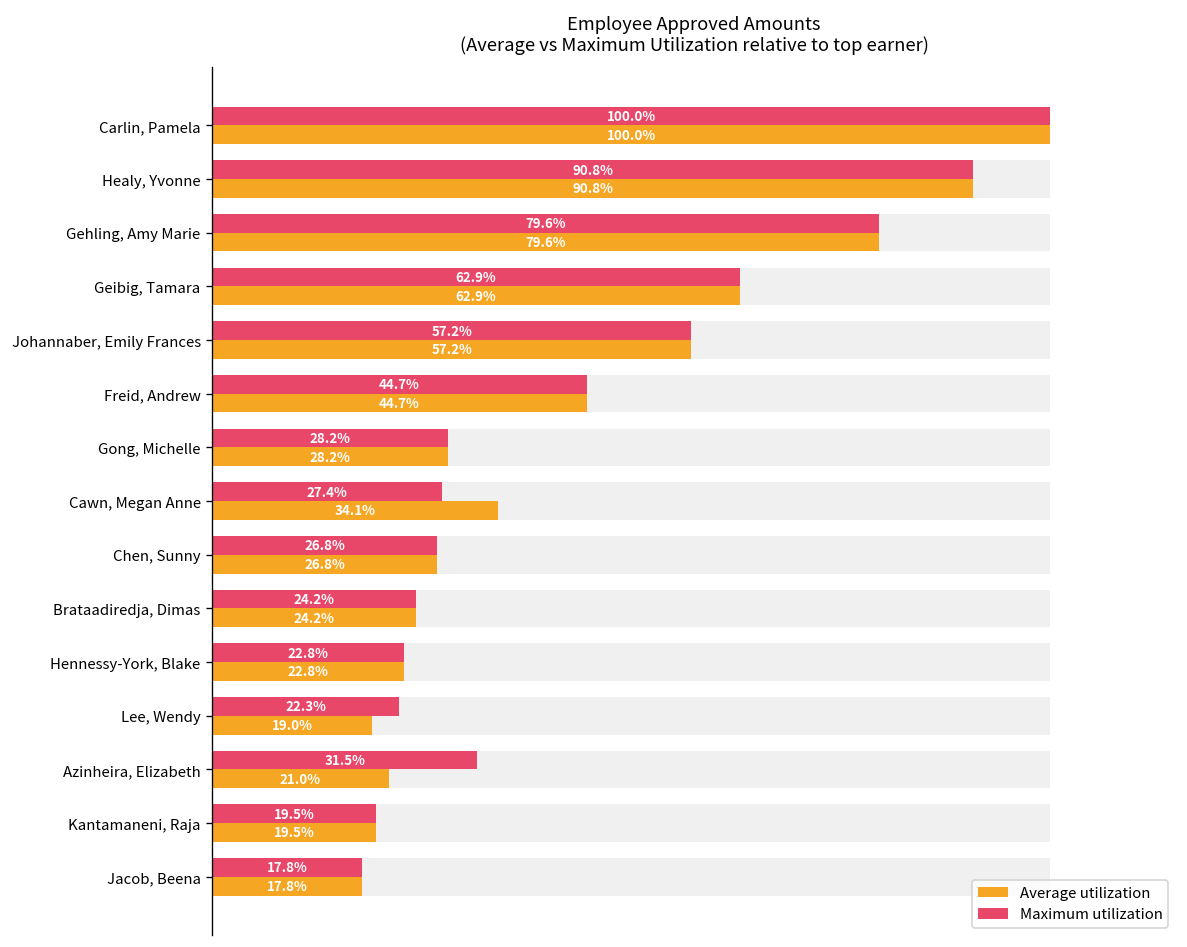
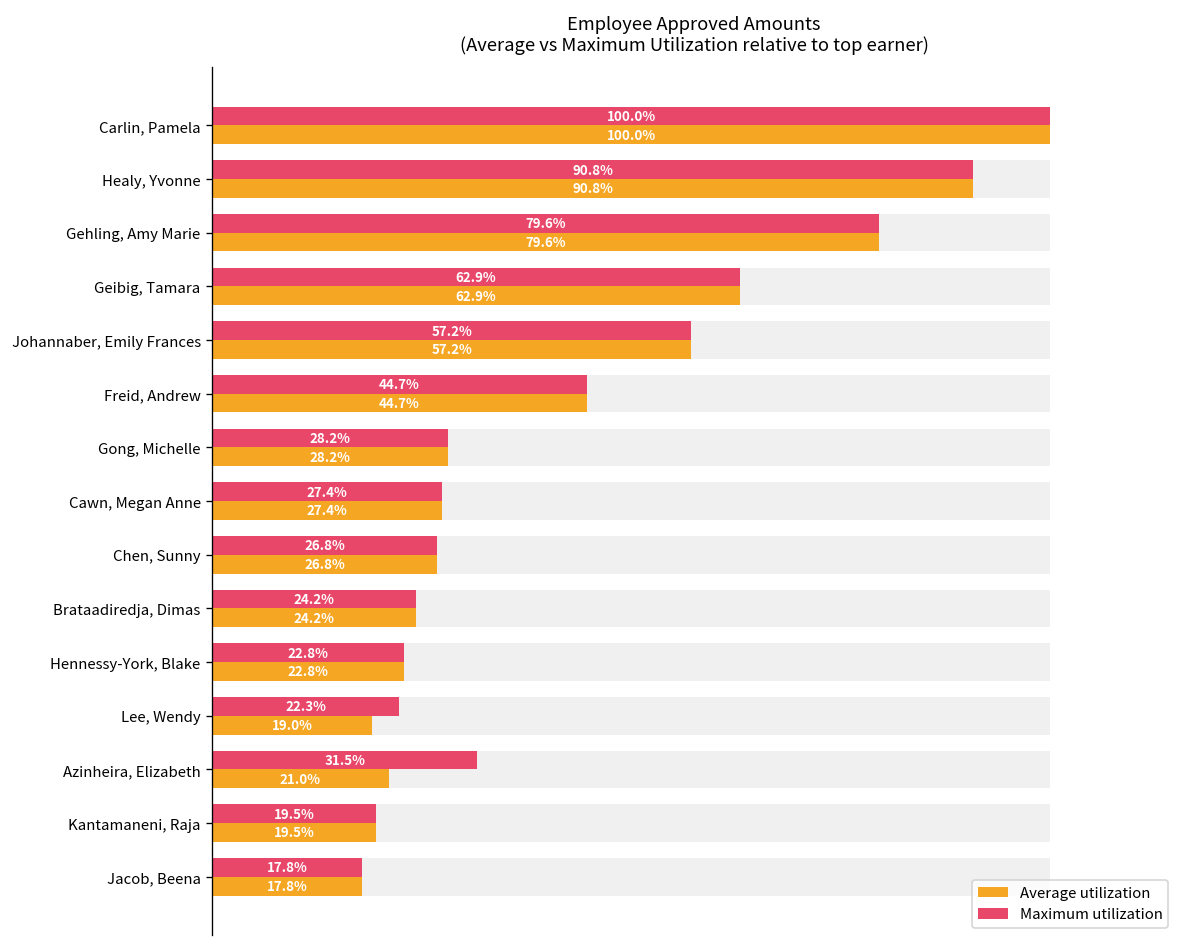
  {
    "Average utilization": {
      "Carlin, Pamela": "100.0%",
-     "Cawn, Megan Anne": "34.1%"
+     "Cawn, Megan Anne": "27.4%"
    },
    "Maximum utilization": {
      "Carlin, Pamela": "100.0%"
    }
  }
